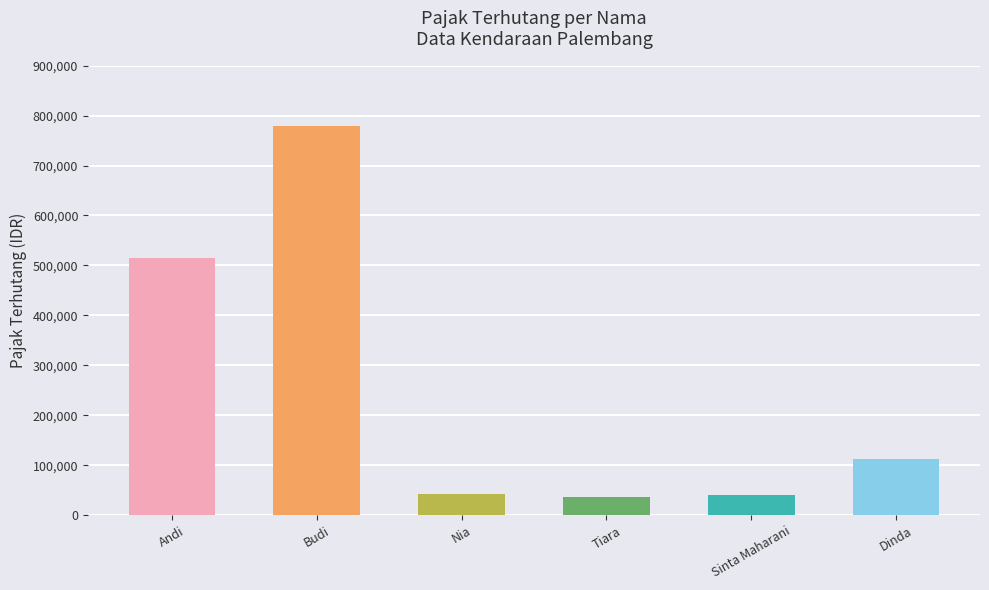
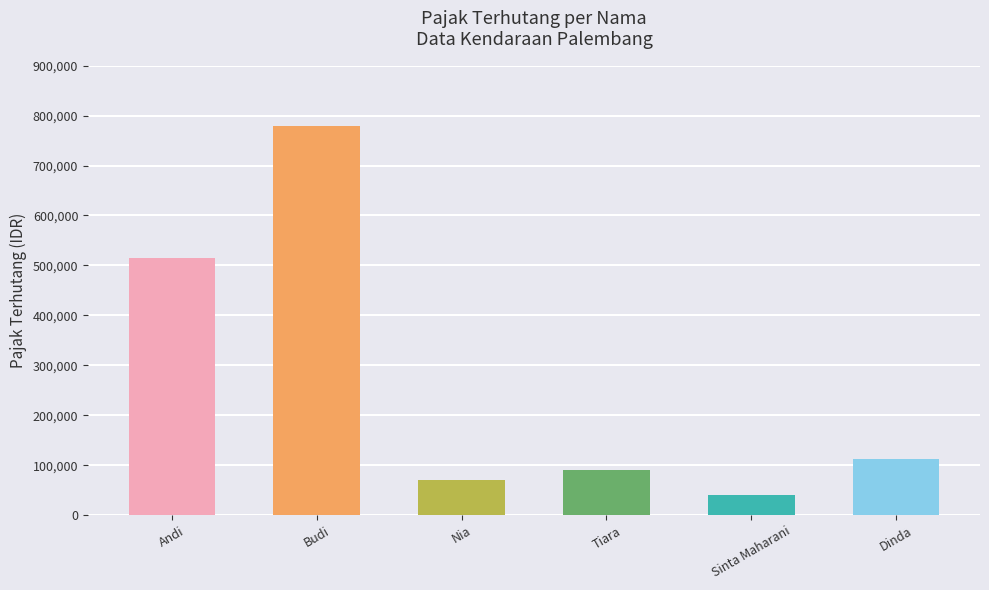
  {
    "Andi": "510,000",
    "Budi": "780,000",
-   "Nia": "40,000",
-   "Tiara": "40,000",
+   "Nia": "70,000",
+   "Tiara": "90,000",
    "Sinta Maharani": "40,000",
    "Dinda": "110,000"
  }
